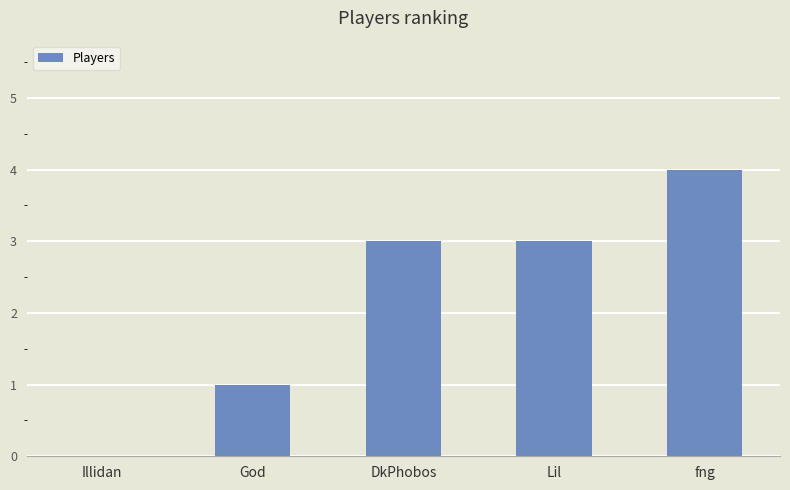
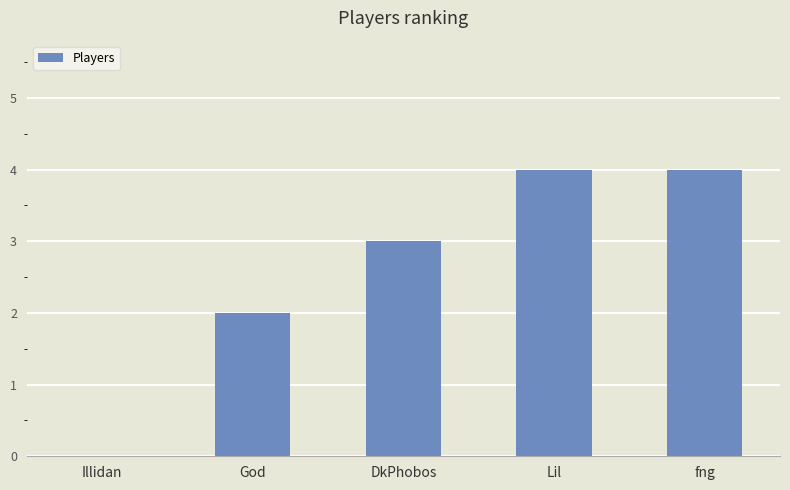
  {
    "Illidan": 0,
-   "God": 1,
+   "God": 2,
    "DkPhobos": 3,
-   "Lil": 3,
+   "Lil": 4,
    "fng": 4
  }
